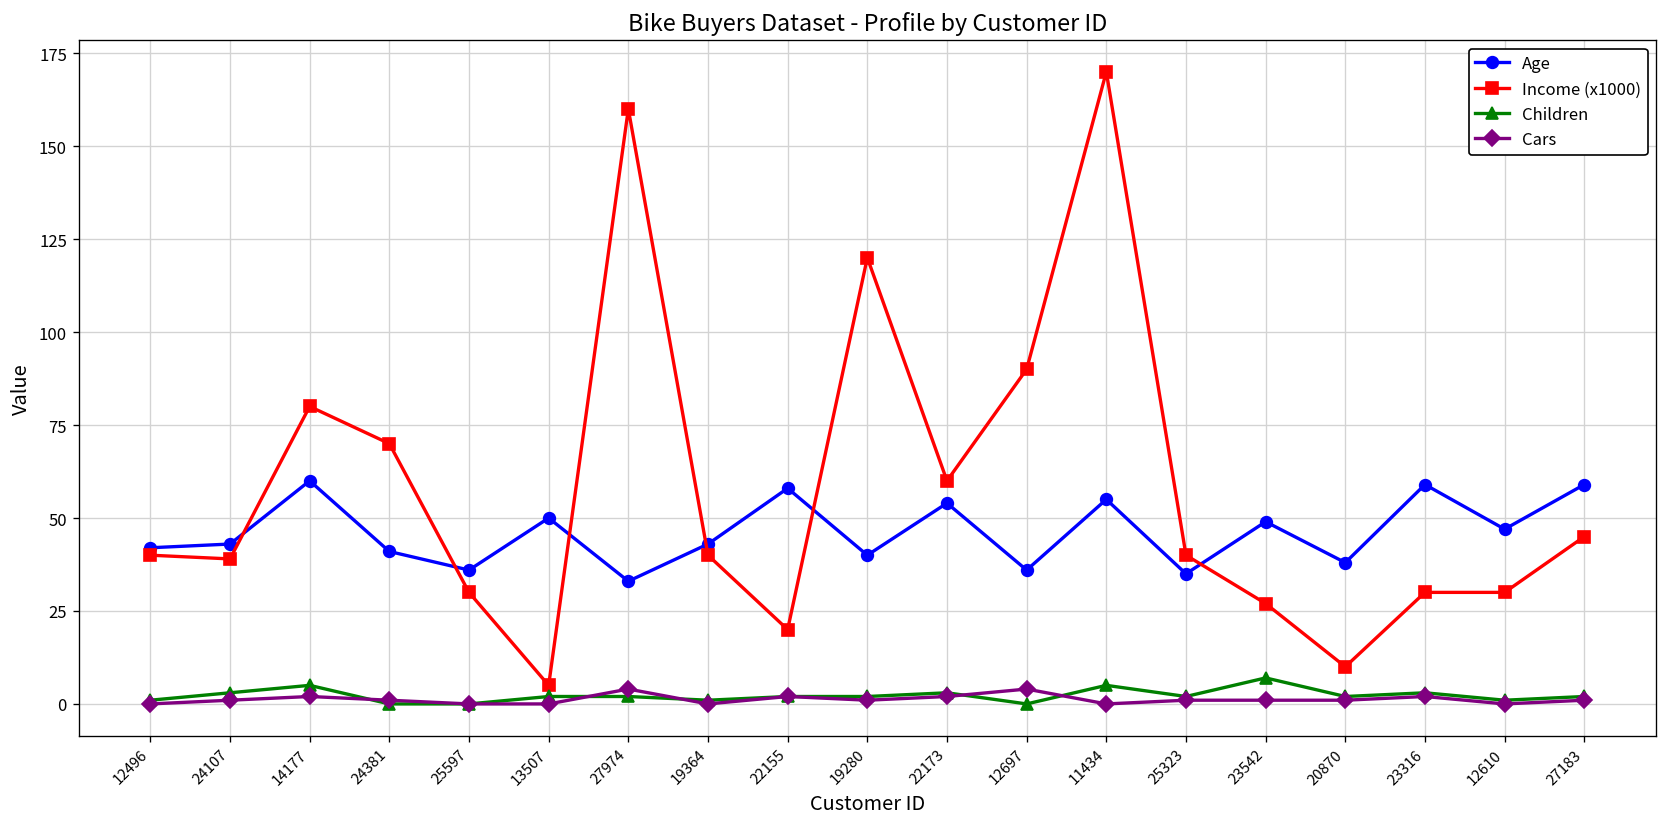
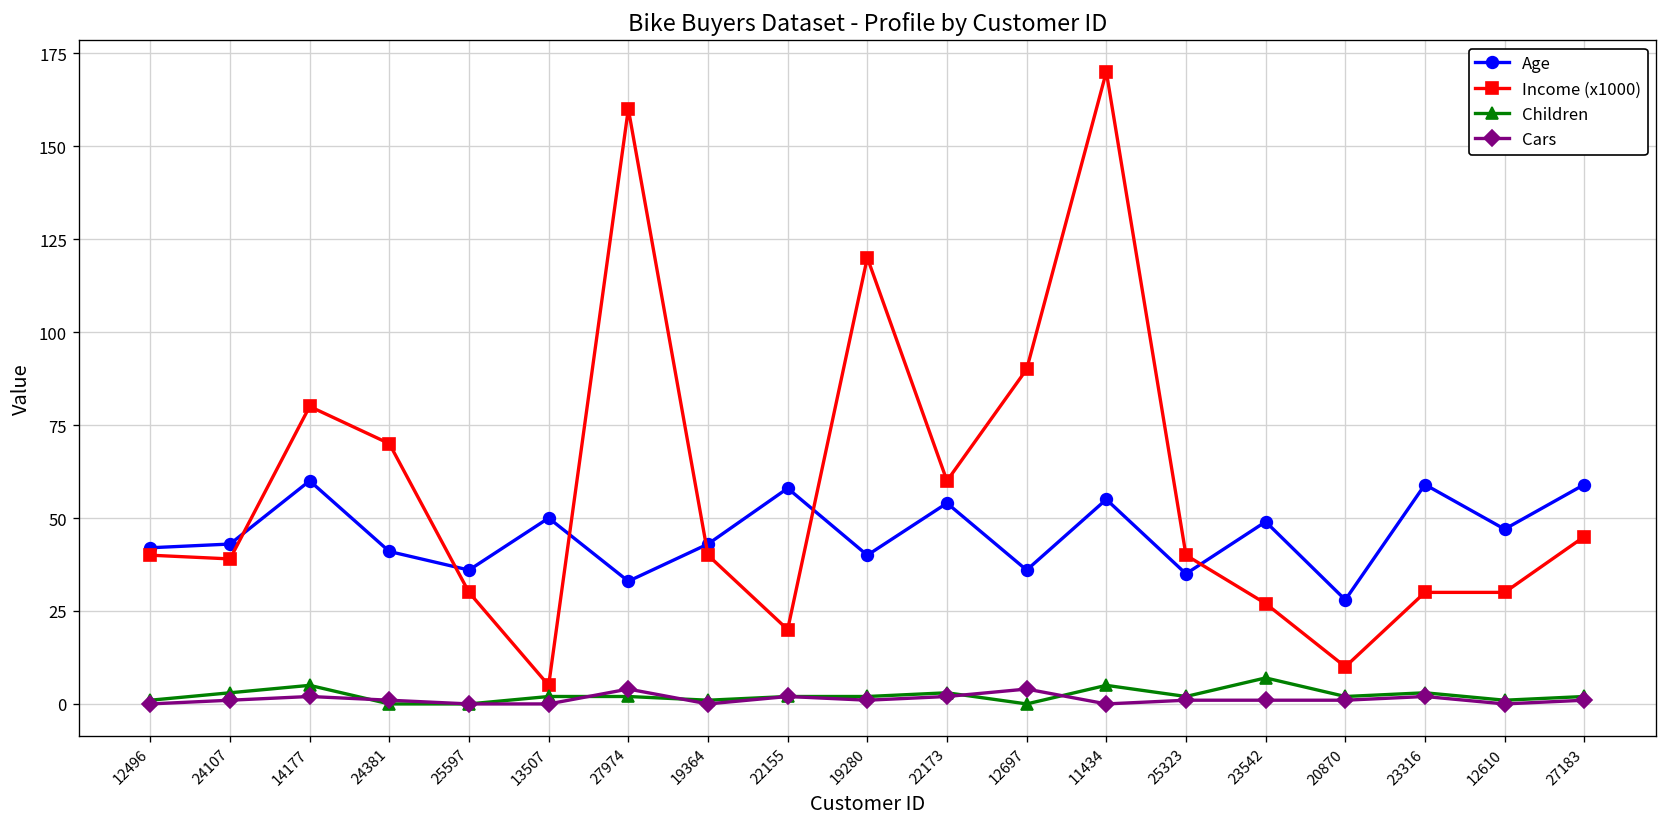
  {
    "Age": {
      "12496": 42,
      "24107": 43,
      "14177": 60,
      "24381": 41,
      "25597": 36,
      "13507": 50,
      "27974": 33,
      "19364": 43,
      "22155": 58,
      "19280": 40,
      "22173": 54,
      "12697": 36,
      "11434": 55,
      "25323": 35,
      "23542": 49,
-     "20870": 38,
+     "20870": 28,
      "23316": 59,
      "12610": 47,
      "27183": 59
    },
    "Income (x1000)": {
      "12496": 40,
      "24107": 39,
      "14177": 80,
      "24381": 70,
      "25597": 30,
      "13507": 5,
      "27974": 160,
      "19364": 40,
      "22155": 20,
      "19280": 120,
      "22173": 60,
      "12697": 90,
      "11434": 170,
      "25323": 40,
      "23542": 27,
      "20870": 10,
      "23316": 30,
      "12610": 30,
      "27183": 45
    },
    "Children": {
      "12496": 1,
      "24107": 3,
      "14177": 5,
      "24381": 0,
      "13507": 2,
      "27974": 2,
      "19364": 1,
      "19280": 2,
      "22173": 3,
      "12697": 0,
      "11434": 5,
      "25323": 2,
      "23542": 7,
      "20870": 2,
      "23316": 3,
      "12610": 1,
      "27183": 2
    },
    "Cars": {
      "12496": 0,
      "24107": 1,
      "14177": 2,
      "24381": 1,
      "13507": 0,
      "27974": 4,
      "19364": 0,
      "19280": 1,
      "22173": 2,
      "12697": 4,
      "11434": 0,
      "25323": 1,
      "23542": 1,
      "20870": 1,
      "23316": 2,
      "12610": 0,
      "27183": 1
    }
  }
